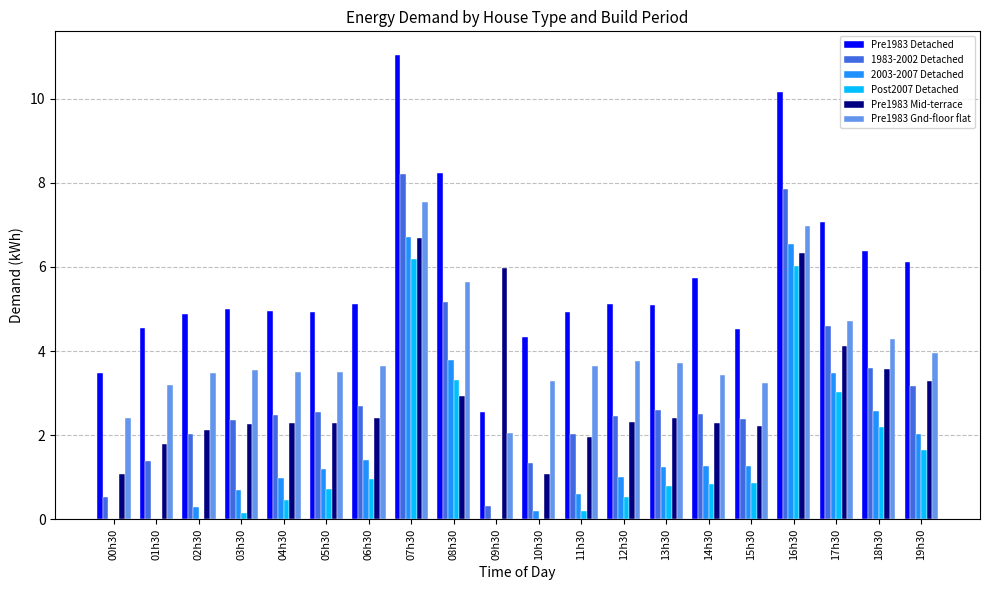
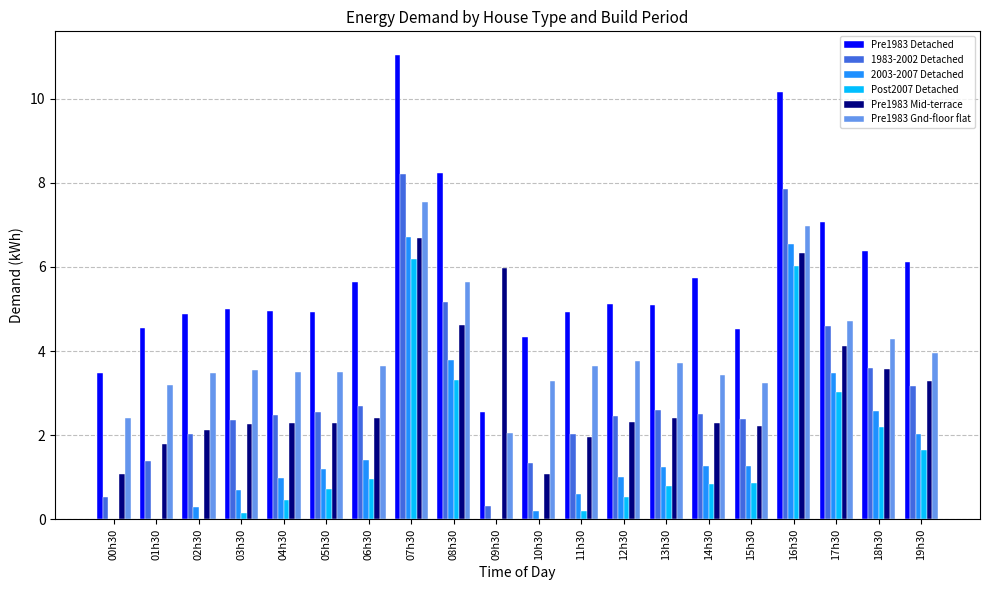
  {
    "Pre1983 Detached": {
      "00h30": 3.5,
      "01h30": 4.6,
      "02h30": 4.9,
      "03h30": 5.0,
      "04h30": 5.0,
      "05h30": 4.9,
-     "06h30": 5.1,
+     "06h30": 5.7,
      "07h30": 11.1,
      "08h30": 8.2,
      "09h30": 2.6,
      "10h30": 4.3,
      "11h30": 4.9,
      "12h30": 5.1,
      "13h30": 5.1,
      "14h30": 5.7,
      "15h30": 4.5,
      "16h30": 10.2,
      "17h30": 7.1,
      "18h30": 6.4,
      "19h30": 6.1
    },
    "Pre1983 Mid-terrace": {
      "00h30": 1.1,
      "01h30": 1.8,
      "02h30": 2.1,
      "03h30": 2.3,
      "04h30": 2.3,
      "05h30": 2.3,
      "06h30": 2.4,
      "07h30": 6.7,
-     "08h30": 2.9,
+     "08h30": 4.6,
      "09h30": 6.0,
      "10h30": 1.1,
      "11h30": 2.0,
      "12h30": 2.3,
      "13h30": 2.4,
      "14h30": 2.3,
      "15h30": 2.2,
      "16h30": 6.3,
      "17h30": 4.1,
      "18h30": 3.6,
      "19h30": 3.3
    }
  }
